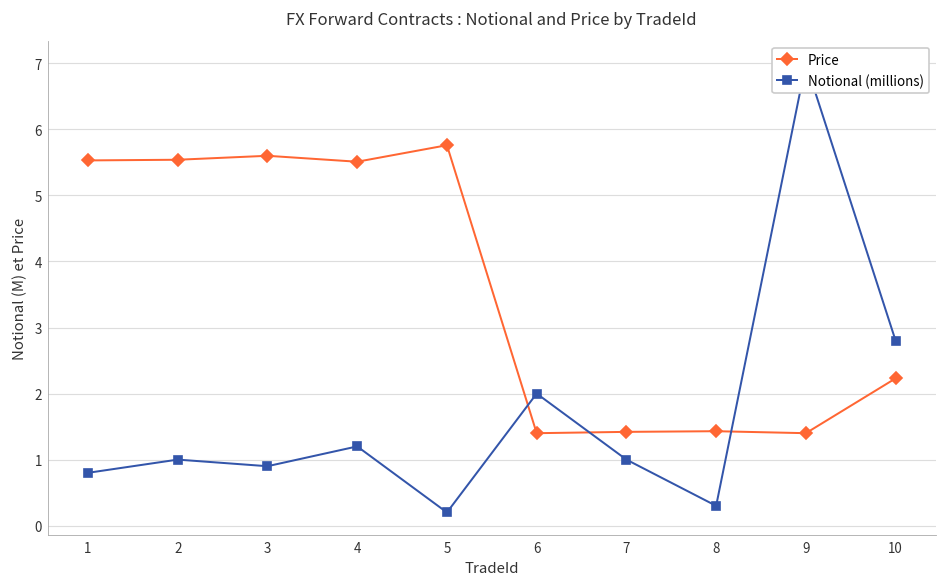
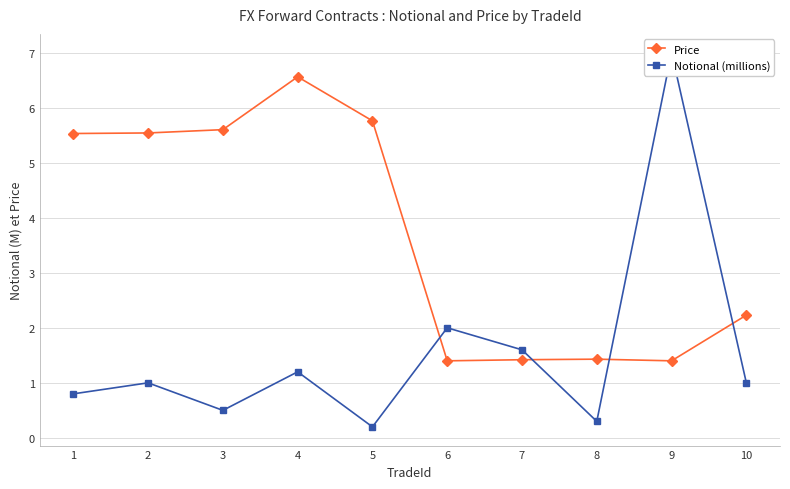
  {
    "Price": {
      "1": 5.5,
      "2": 5.5,
      "3": 5.6,
-     "4": 5.5,
+     "4": 6.6,
      "5": 5.8,
      "6": 1.4,
      "7": 1.4,
      "8": 1.4,
      "9": 1.4,
      "10": 2.2
    },
    "Notional (millions)": {
      "1": 0.8,
      "2": 1.0,
-     "3": 0.9,
+     "3": 0.5,
      "4": 1.2,
      "5": 0.2,
      "6": 2.0,
-     "7": 1.0,
+     "7": 1.6,
      "8": 0.3,
-     "10": 2.8
+     "10": 1.0
    }
  }
